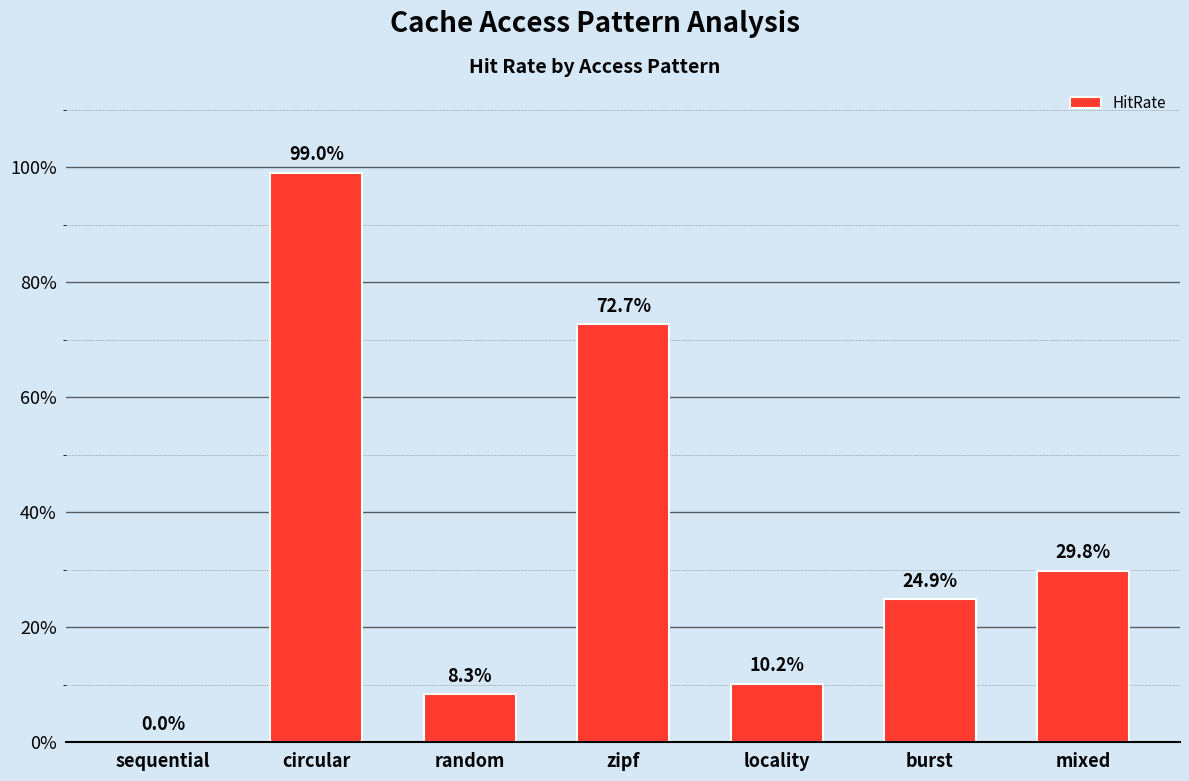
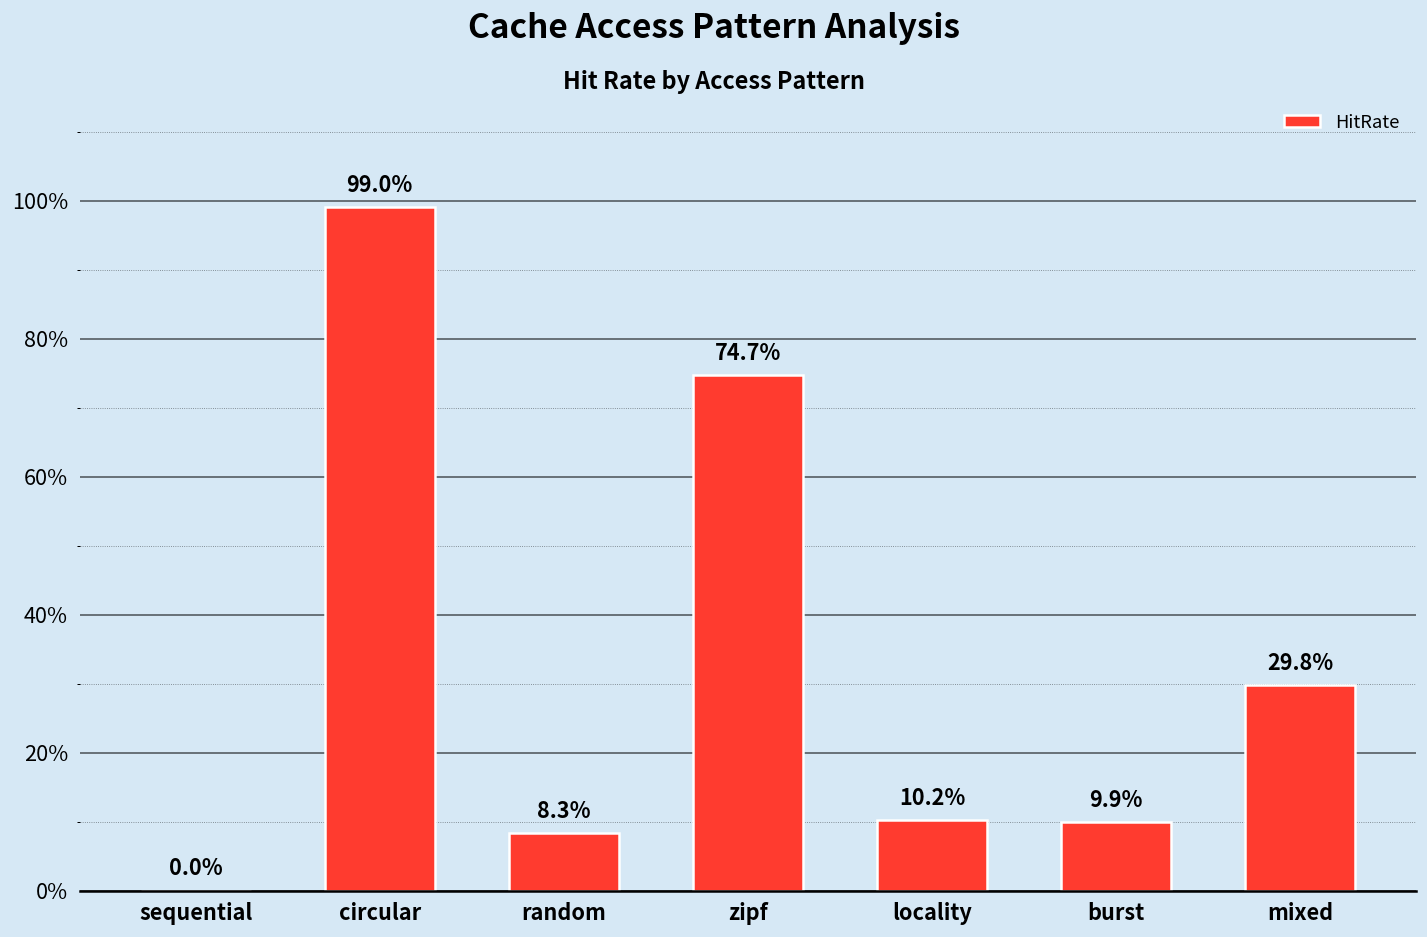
  {
    "sequential": "0.0%",
    "circular": "99.0%",
    "random": "8.3%",
-   "zipf": "72.7%",
+   "zipf": "74.7%",
    "locality": "10.2%",
-   "burst": "24.9%",
+   "burst": "9.9%",
    "mixed": "29.8%"
  }
